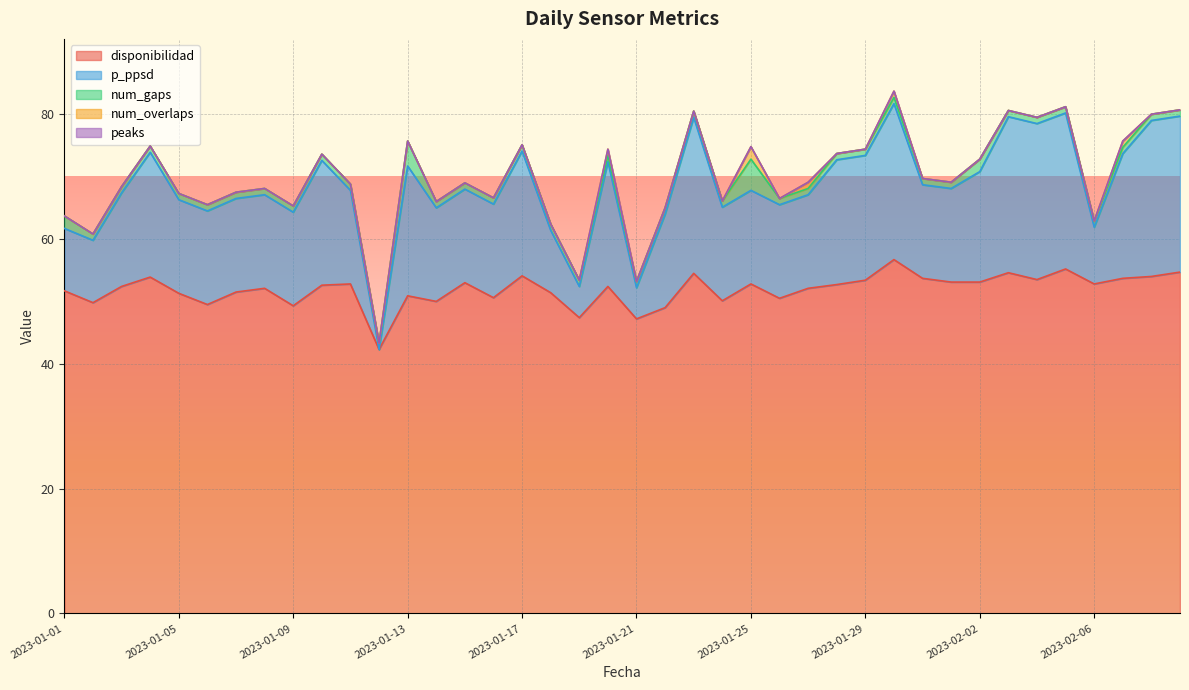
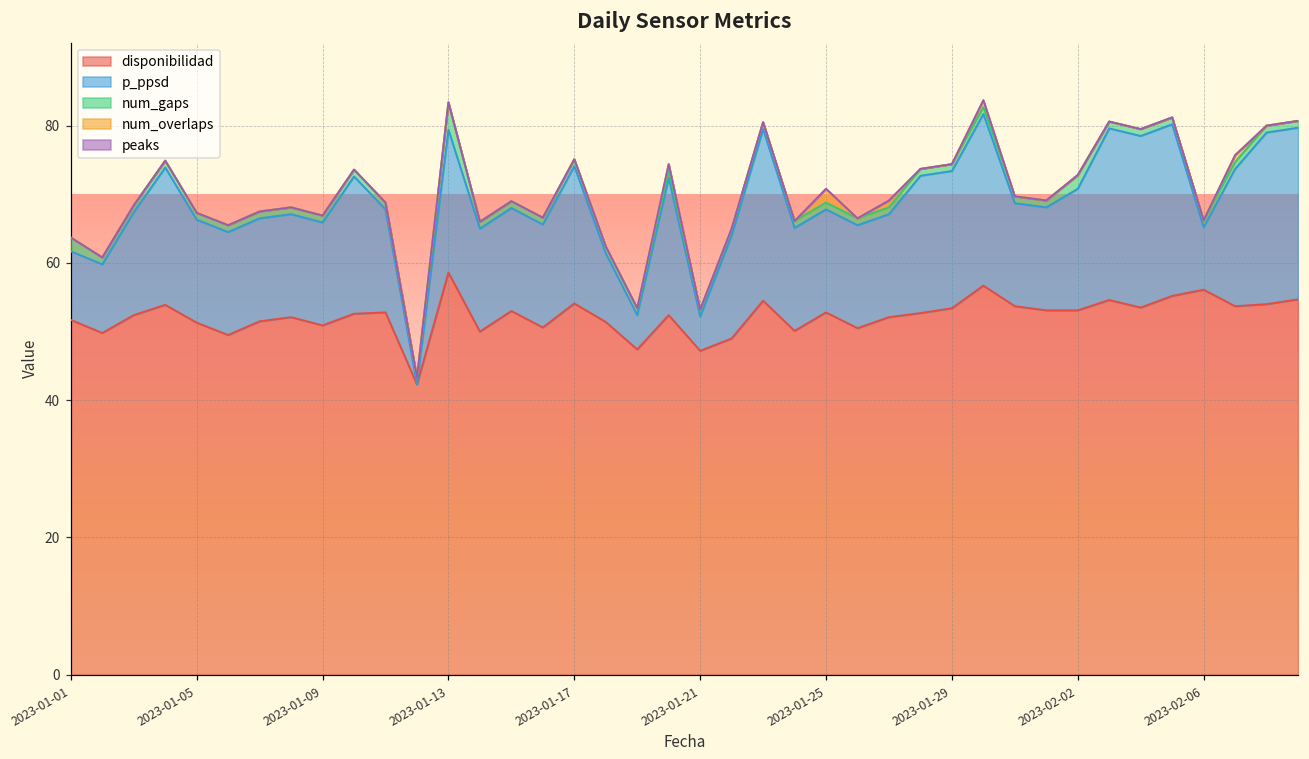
  {
    "disponibilidad": {
      "2023-01-01": 52,
      "2023-01-05": 51,
-     "2023-01-09": 49,
-     "2023-01-13": 51,
+     "2023-01-09": 51,
+     "2023-01-13": 59,
      "2023-01-17": 54,
      "2023-01-21": 47,
      "2023-01-25": 53,
      "2023-01-29": 53,
      "2023-02-02": 53,
-     "2023-02-06": 53
+     "2023-02-06": 56
    },
    "p_ppsd": {
      "2023-01-01": 10,
      "2023-01-05": 15,
      "2023-01-09": 15,
      "2023-01-13": 21,
      "2023-01-17": 20,
      "2023-01-21": 5,
      "2023-01-25": 15,
      "2023-01-29": 20,
      "2023-02-02": 18,
      "2023-02-06": 9
    },
    "num_gaps": {
-     "2023-01-25": 5
+     "2023-01-25": 1
    }
  }
